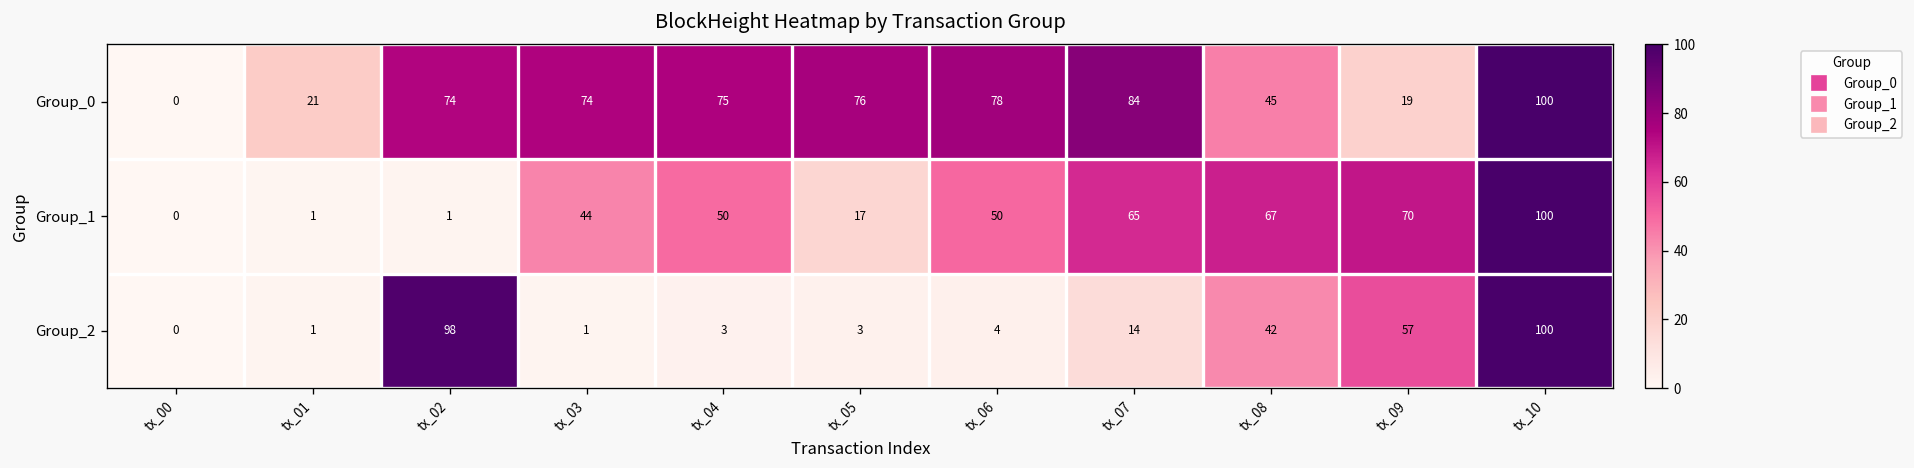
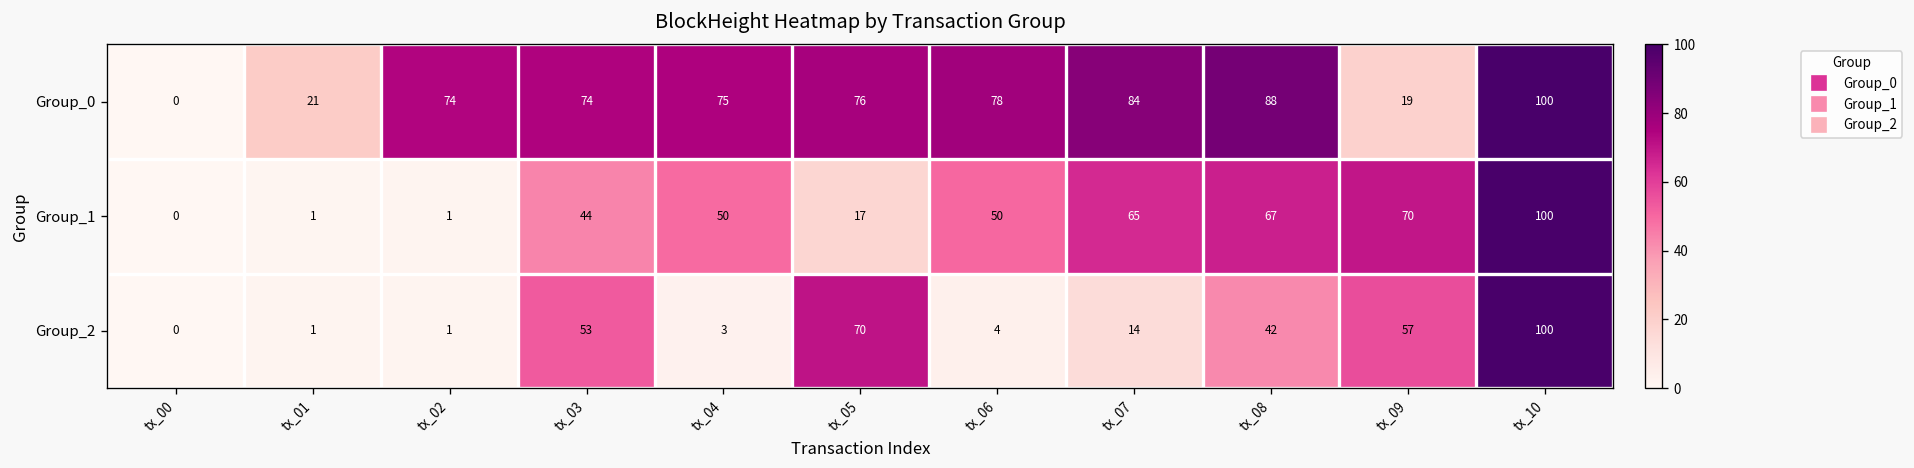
  {
    "Group_0": {
      "tx_00": 0,
      "tx_01": 21,
      "tx_02": 74,
      "tx_03": 74,
      "tx_04": 75,
      "tx_05": 76,
      "tx_06": 78,
      "tx_07": 84,
-     "tx_08": 45,
+     "tx_08": 88,
      "tx_09": 19,
      "tx_10": 100
    },
    "Group_1": {
      "tx_00": 0,
      "tx_01": 1,
      "tx_02": 1,
      "tx_03": 44,
      "tx_04": 50,
      "tx_05": 17,
      "tx_06": 50,
      "tx_07": 65,
      "tx_08": 67,
      "tx_09": 70,
      "tx_10": 100
    },
    "Group_2": {
      "tx_00": 0,
      "tx_01": 1,
-     "tx_02": 98,
-     "tx_03": 1,
+     "tx_02": 1,
+     "tx_03": 53,
      "tx_04": 3,
-     "tx_05": 3,
+     "tx_05": 70,
      "tx_06": 4,
      "tx_07": 14,
      "tx_08": 42,
      "tx_09": 57,
      "tx_10": 100
    }
  }
